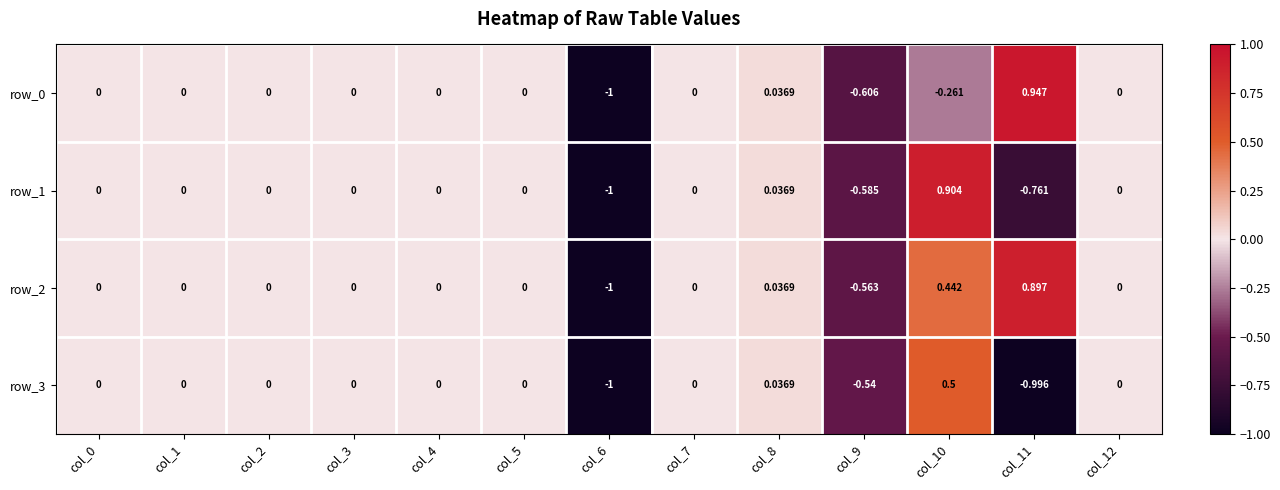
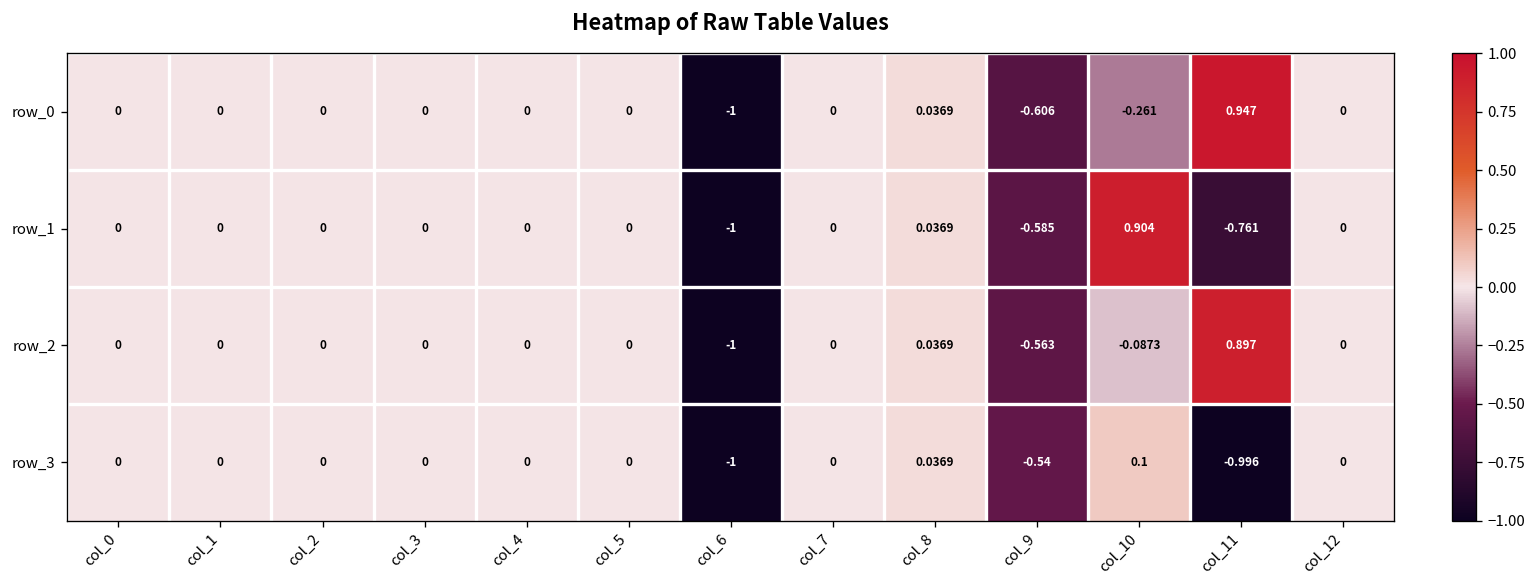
  {
    "row_0": {
      "col_0": 0,
      "col_1": 0,
      "col_2": 0,
      "col_3": 0,
      "col_4": 0,
      "col_5": 0,
      "col_6": -1,
      "col_7": 0,
      "col_8": 0.0369,
      "col_9": -0.606,
      "col_10": -0.261,
      "col_11": 0.947,
      "col_12": 0
    },
    "row_1": {
      "col_0": 0,
      "col_1": 0,
      "col_2": 0,
      "col_3": 0,
      "col_4": 0,
      "col_5": 0,
      "col_6": -1,
      "col_7": 0,
      "col_8": 0.0369,
      "col_9": -0.585,
      "col_10": 0.904,
      "col_11": -0.761,
      "col_12": 0
    },
    "row_2": {
      "col_0": 0,
      "col_1": 0,
      "col_2": 0,
      "col_3": 0,
      "col_4": 0,
      "col_5": 0,
      "col_6": -1,
      "col_7": 0,
      "col_8": 0.0369,
      "col_9": -0.563,
-     "col_10": 0.442,
+     "col_10": -0.0873,
      "col_11": 0.897,
      "col_12": 0
    },
    "row_3": {
      "col_0": 0,
      "col_1": 0,
      "col_2": 0,
      "col_3": 0,
      "col_4": 0,
      "col_5": 0,
      "col_6": -1,
      "col_7": 0,
      "col_8": 0.0369,
      "col_9": -0.54,
-     "col_10": 0.5,
+     "col_10": 0.1,
      "col_11": -0.996,
      "col_12": 0
    }
  }
